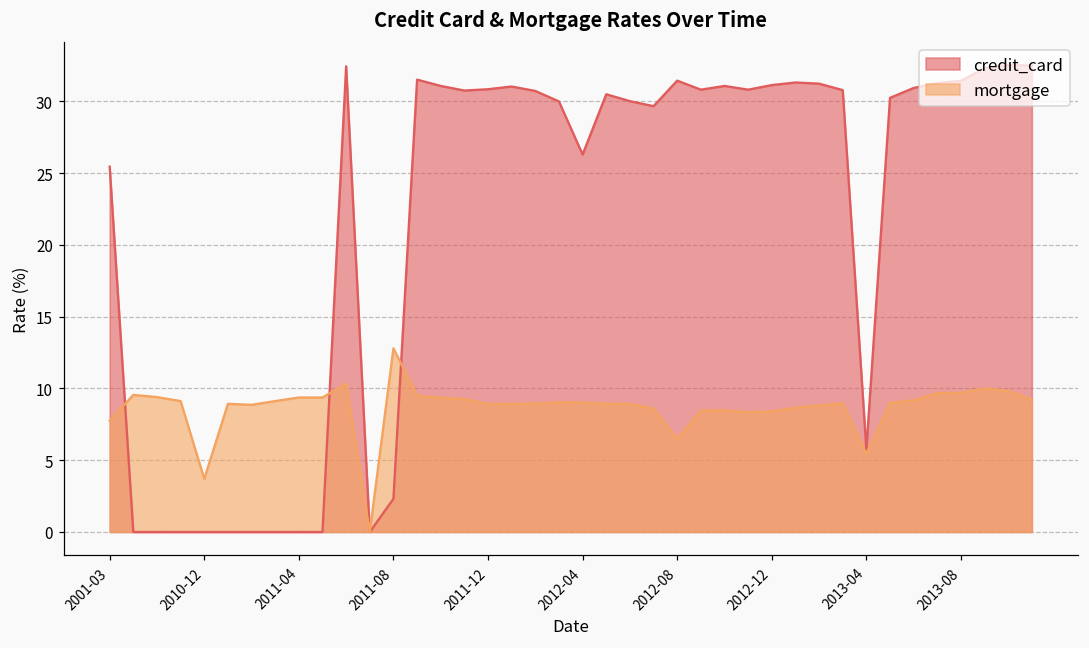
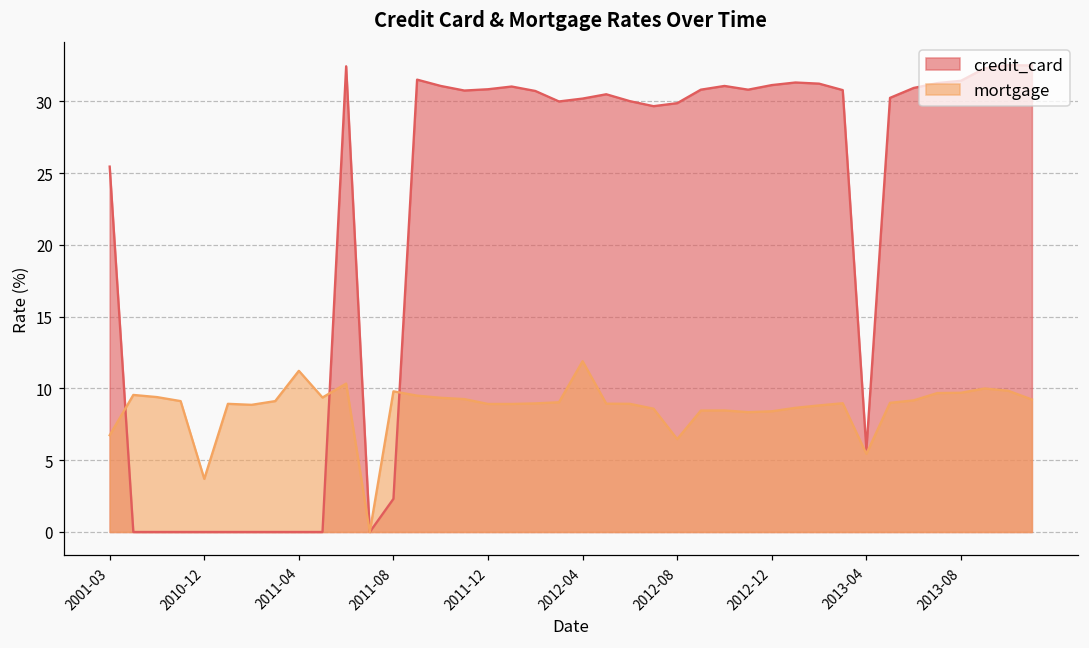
  {
    "credit_card": {
      "2001-03": 25.5,
      "2010-12": 0.0,
      "2011-04": 0.0,
      "2011-08": 2.3,
      "2011-12": 30.9,
-     "2012-04": 26.3,
-     "2012-08": 31.5,
+     "2012-04": 30.2,
+     "2012-08": 29.9,
      "2012-12": 31.1,
      "2013-04": 5.7
    },
    "mortgage": {
-     "2001-03": 7.8,
+     "2001-03": 6.7,
      "2010-12": 3.7,
-     "2011-04": 9.4,
-     "2011-08": 12.8,
+     "2011-04": 11.2,
+     "2011-08": 9.8,
      "2011-12": 8.9,
-     "2012-04": 9.0,
+     "2012-04": 11.9,
      "2012-08": 6.5,
      "2012-12": 8.4,
      "2013-04": 5.4,
      "2013-08": 9.7
    }
  }
